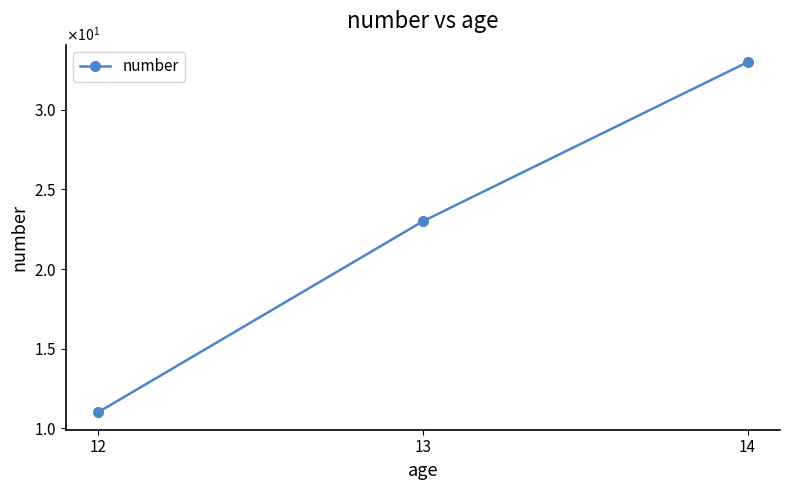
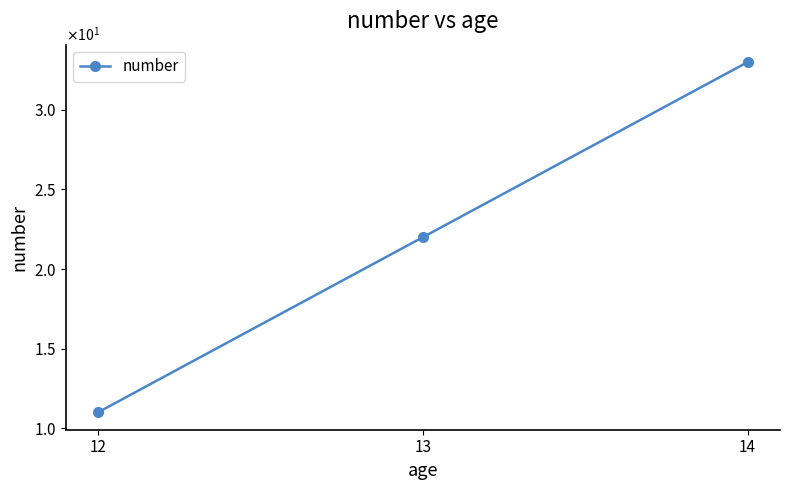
  {
    "12": 11,
-   "13": 23,
+   "13": 22,
    "14": 33
  }
